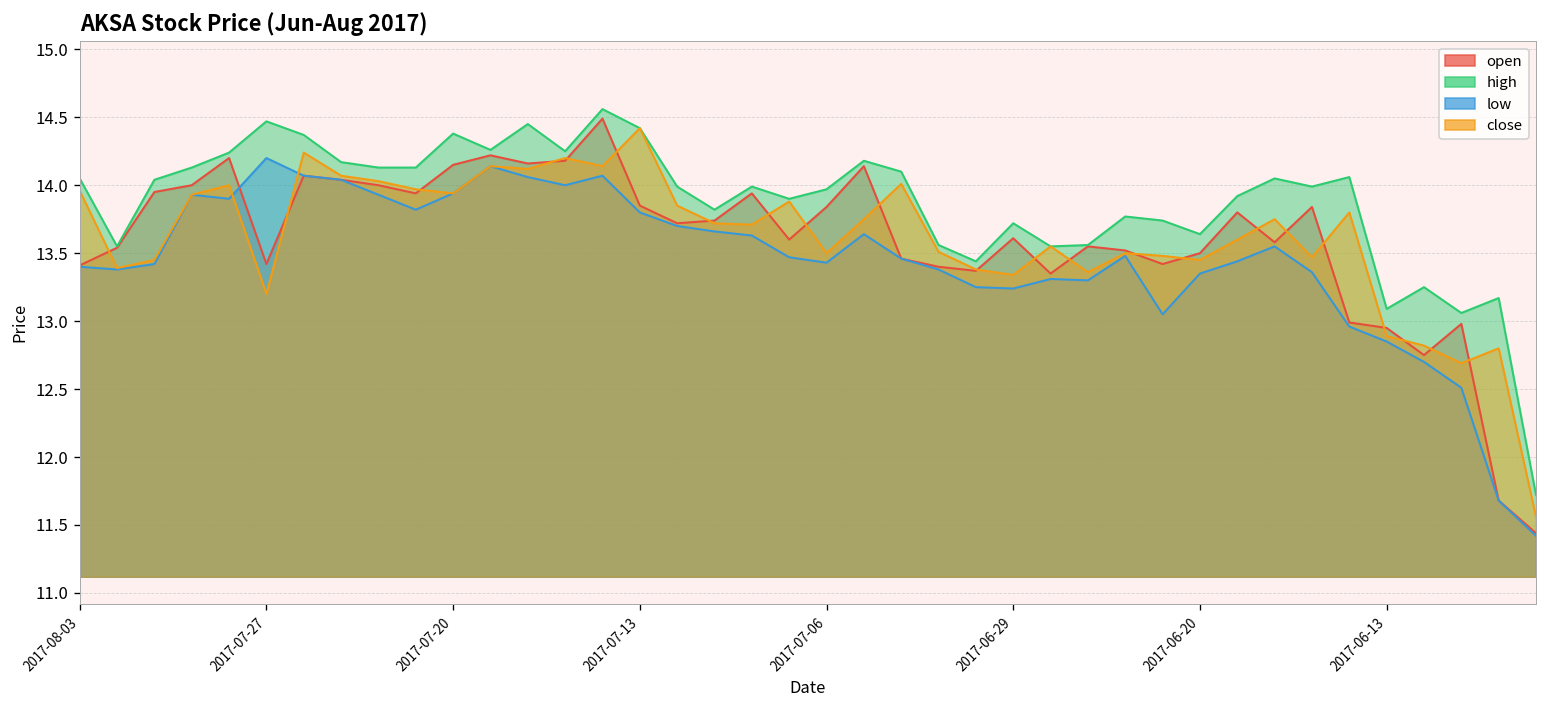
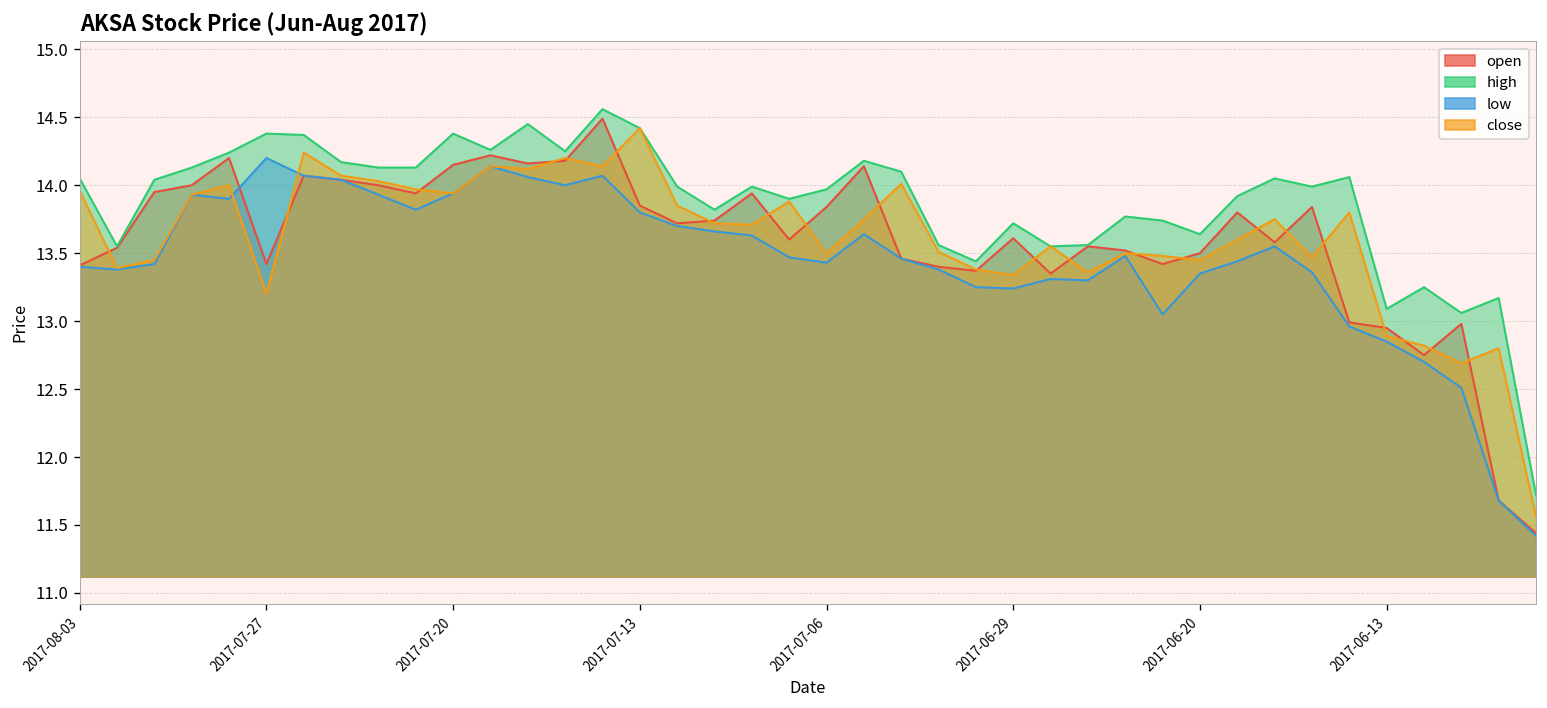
  {
    "open": {
      "2017-07-27": 13.42,
      "2017-07-20": 14.15,
      "2017-07-13": 13.85,
      "2017-07-06": 13.84,
      "2017-06-29": 13.61,
      "2017-06-20": 13.50,
      "2017-06-13": 12.95
    },
    "high": {
      "2017-08-03": 14.05,
-     "2017-07-27": 14.47,
+     "2017-07-27": 14.38,
      "2017-07-20": 14.38,
      "2017-07-06": 13.97,
      "2017-06-29": 13.72,
      "2017-06-20": 13.64,
      "2017-06-13": 13.09
    },
    "low": {
      "2017-07-27": 14.20,
      "2017-07-13": 13.80,
      "2017-07-06": 13.43,
      "2017-06-29": 13.24,
      "2017-06-20": 13.35,
      "2017-06-13": 12.85
    },
    "close": {
      "2017-08-03": 13.96,
      "2017-07-27": 13.20,
      "2017-07-06": 13.50,
      "2017-06-29": 13.34,
      "2017-06-20": 13.45,
      "2017-06-13": 12.89
    }
  }
